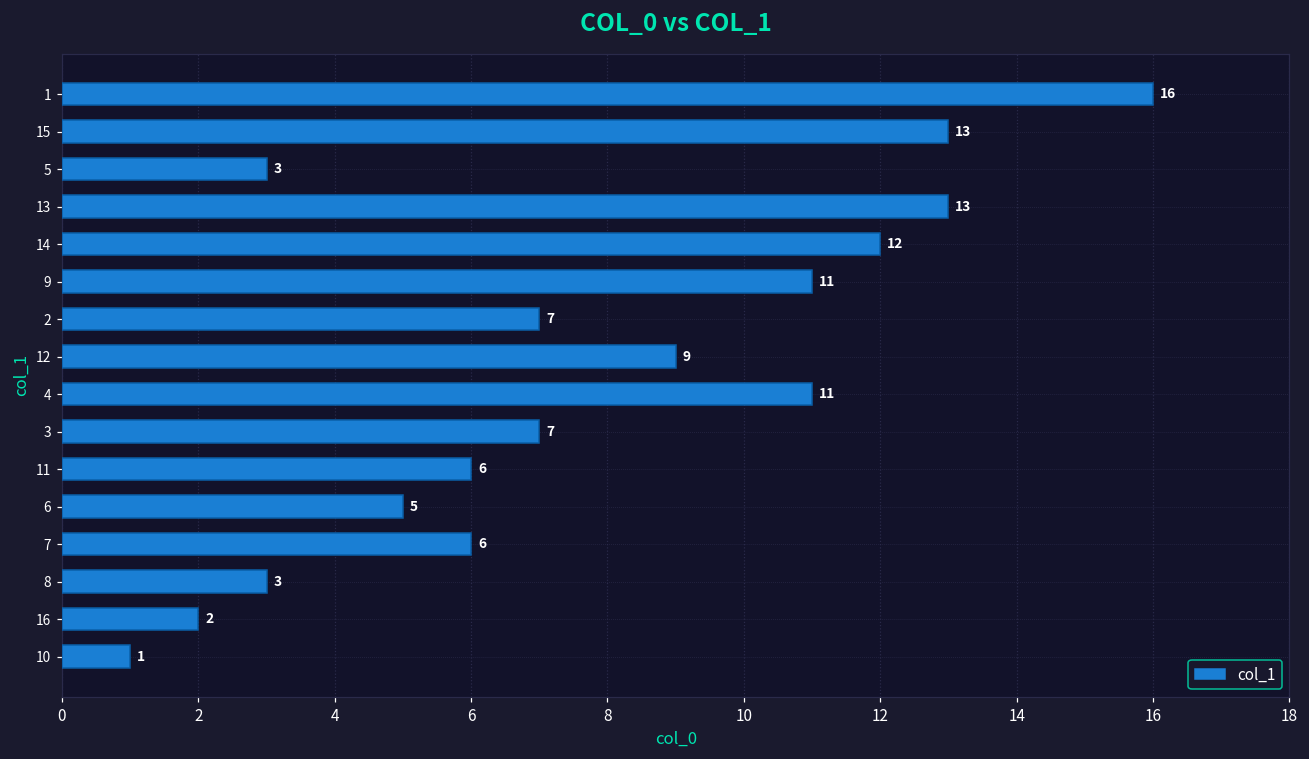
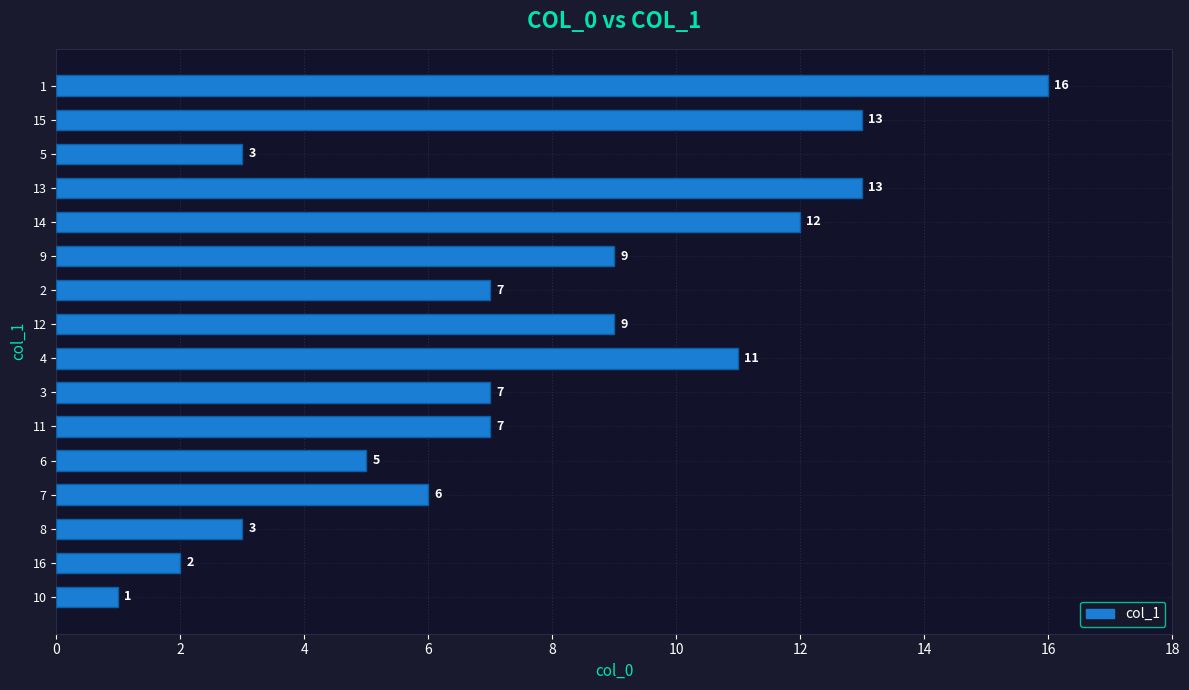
  {
    "1": 16,
    "15": 13,
    "5": 3,
    "13": 13,
    "14": 12,
-   "9": 11,
+   "9": 9,
    "2": 7,
    "12": 9,
    "4": 11,
    "3": 7,
-   "11": 6,
+   "11": 7,
    "6": 5,
    "7": 6,
    "8": 3,
    "16": 2,
    "10": 1
  }
